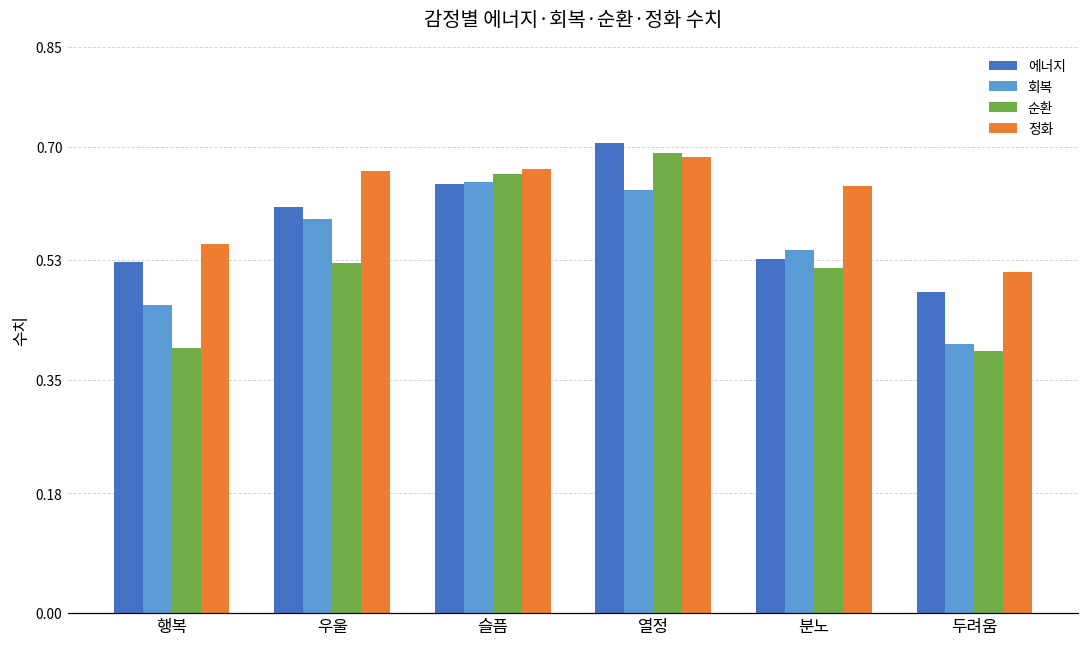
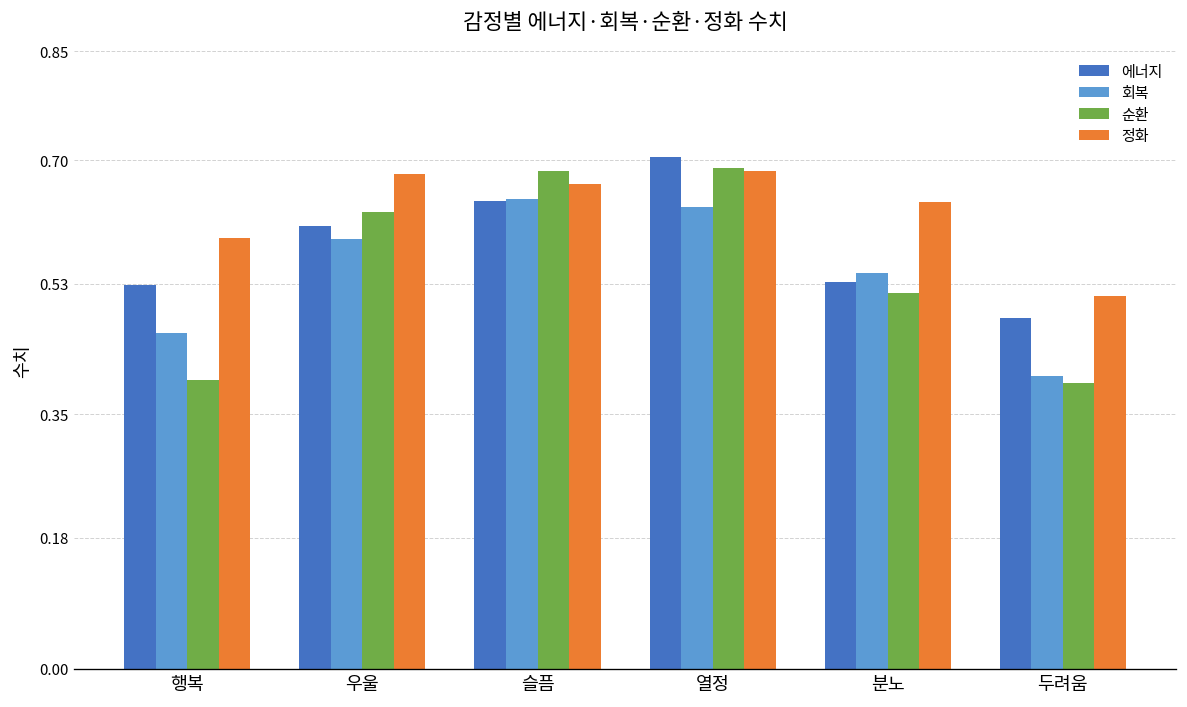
  {
    "순환": {
      "행복": 0.40,
-     "우울": 0.53,
-     "슬픔": 0.66,
+     "우울": 0.63,
+     "슬픔": 0.69,
      "열정": 0.69,
      "분노": 0.52,
      "두려움": 0.39
    },
    "정화": {
-     "행복": 0.55,
-     "우울": 0.66,
+     "행복": 0.59,
+     "우울": 0.68,
      "슬픔": 0.67,
      "열정": 0.68,
      "분노": 0.64,
      "두려움": 0.51
    }
  }
